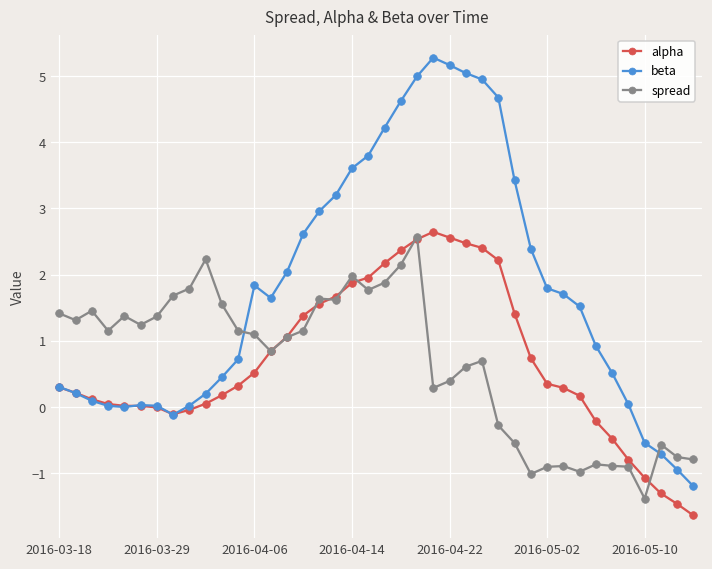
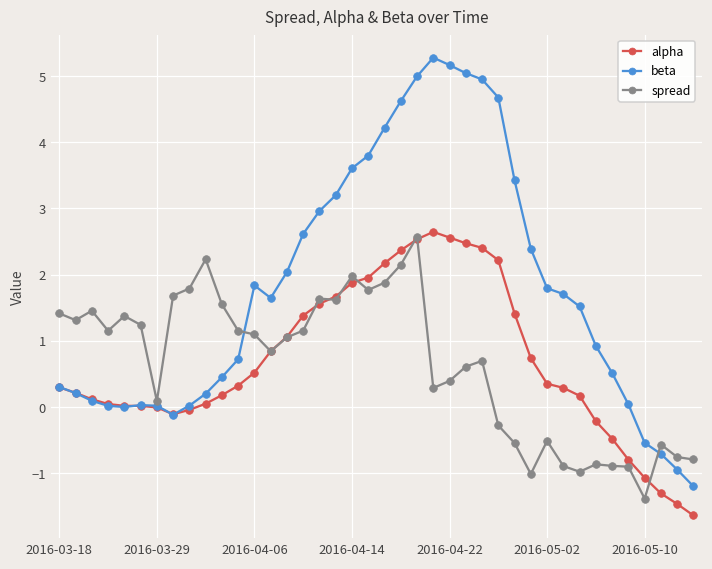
  {
    "alpha": {
      "2016-04-06": 0.5,
      "2016-04-14": 1.9,
      "2016-04-22": 2.6,
      "2016-05-02": 0.4,
      "2016-05-10": -1.1
    },
    "beta": {
      "2016-04-06": 1.8,
      "2016-04-14": 3.6,
      "2016-04-22": 5.2,
      "2016-05-02": 1.8,
      "2016-05-10": -0.5
    },
    "spread": {
      "2016-03-18": 1.4,
-     "2016-03-29": 1.4,
+     "2016-03-29": 0.1,
      "2016-04-06": 1.1,
      "2016-04-14": 2.0,
      "2016-04-22": 0.4,
-     "2016-05-02": -0.9,
+     "2016-05-02": -0.5,
      "2016-05-10": -1.4
    }
  }
